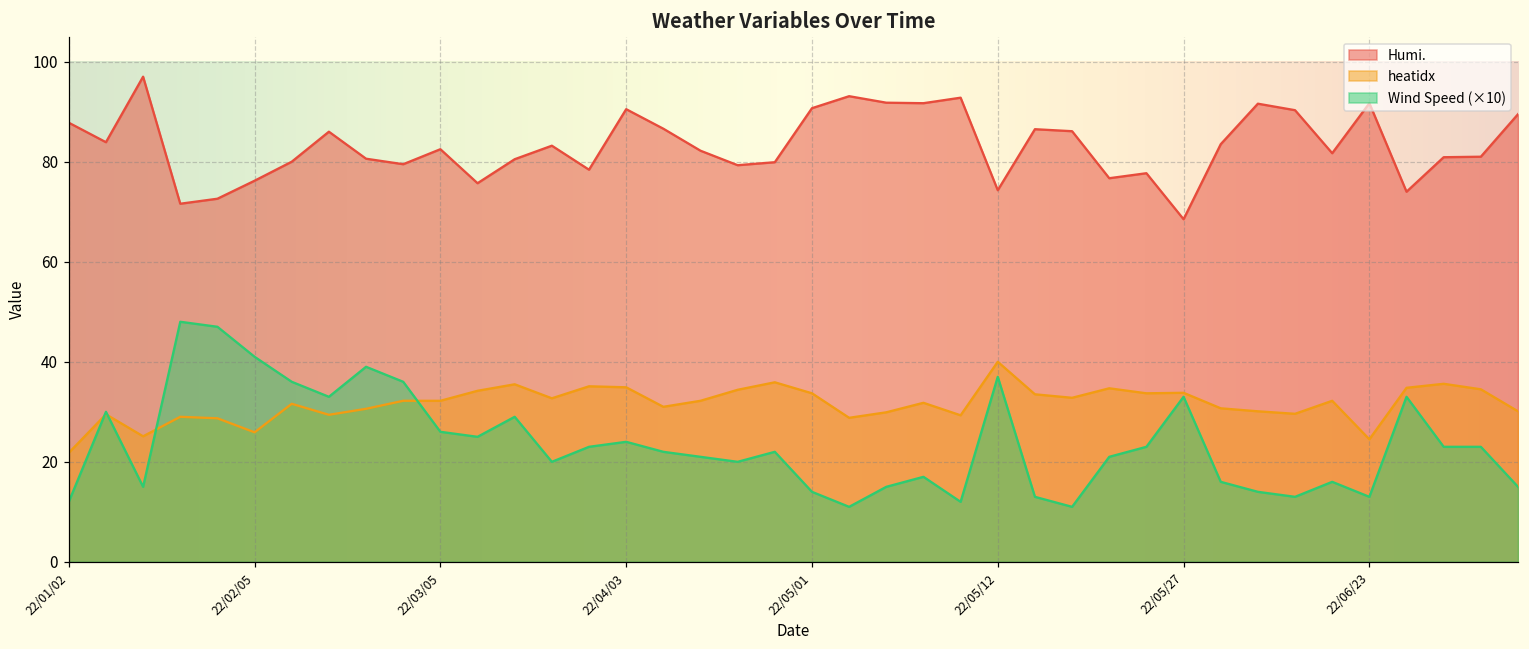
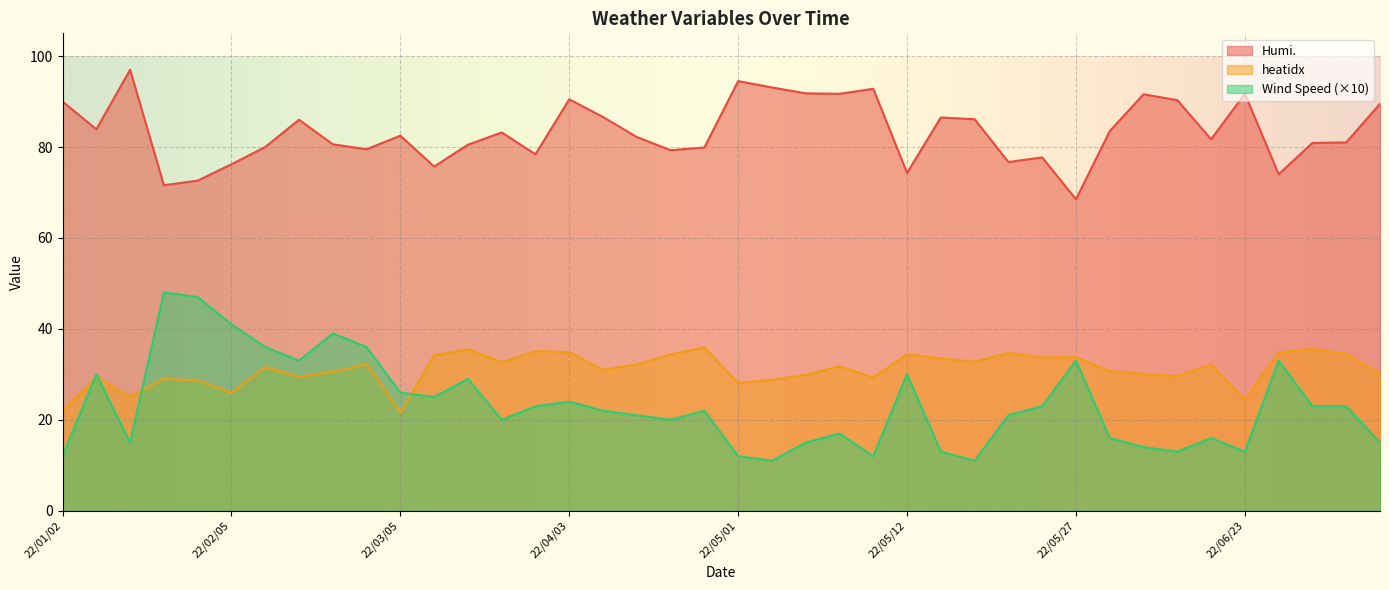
  {
    "Humi.": {
-     "22/01/02": 88,
+     "22/01/02": 90,
      "22/02/05": 76,
      "22/03/05": 83,
      "22/04/03": 91,
-     "22/05/01": 91,
+     "22/05/01": 95,
      "22/05/12": 74,
      "22/05/27": 69
    },
    "heatidx": {
      "22/01/02": 22,
      "22/02/05": 26,
-     "22/03/05": 32,
+     "22/03/05": 22,
      "22/04/03": 35,
-     "22/05/01": 34,
-     "22/05/12": 40,
+     "22/05/01": 28,
+     "22/05/12": 34,
      "22/05/27": 34,
      "22/06/23": 25
    },
    "Wind Speed (×10)": {
      "22/01/02": 12,
      "22/02/05": 41,
      "22/03/05": 26,
      "22/04/03": 24,
-     "22/05/01": 14,
-     "22/05/12": 37,
+     "22/05/01": 12,
+     "22/05/12": 30,
      "22/05/27": 33,
      "22/06/23": 13
    }
  }
